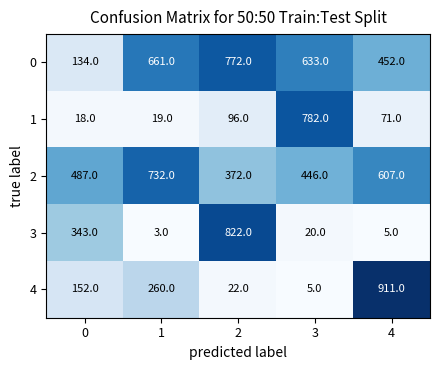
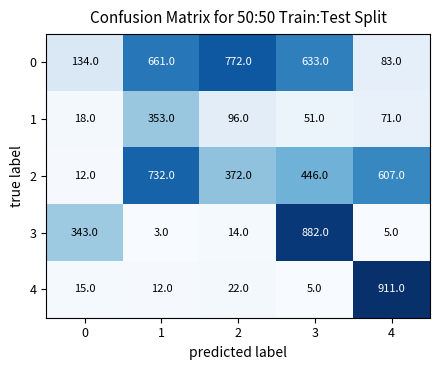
  {
    "0": {
      "0": 134.0,
      "1": 661.0,
      "2": 772.0,
      "3": 633.0,
-     "4": 452.0
+     "4": 83.0
    },
    "1": {
      "0": 18.0,
-     "1": 19.0,
+     "1": 353.0,
      "2": 96.0,
-     "3": 782.0,
+     "3": 51.0,
      "4": 71.0
    },
    "2": {
-     "0": 487.0,
+     "0": 12.0,
      "1": 732.0,
      "2": 372.0,
      "3": 446.0,
      "4": 607.0
    },
    "3": {
      "0": 343.0,
      "1": 3.0,
-     "2": 822.0,
-     "3": 20.0,
+     "2": 14.0,
+     "3": 882.0,
      "4": 5.0
    },
    "4": {
-     "0": 152.0,
-     "1": 260.0,
+     "0": 15.0,
+     "1": 12.0,
      "2": 22.0,
      "3": 5.0,
      "4": 911.0
    }
  }
